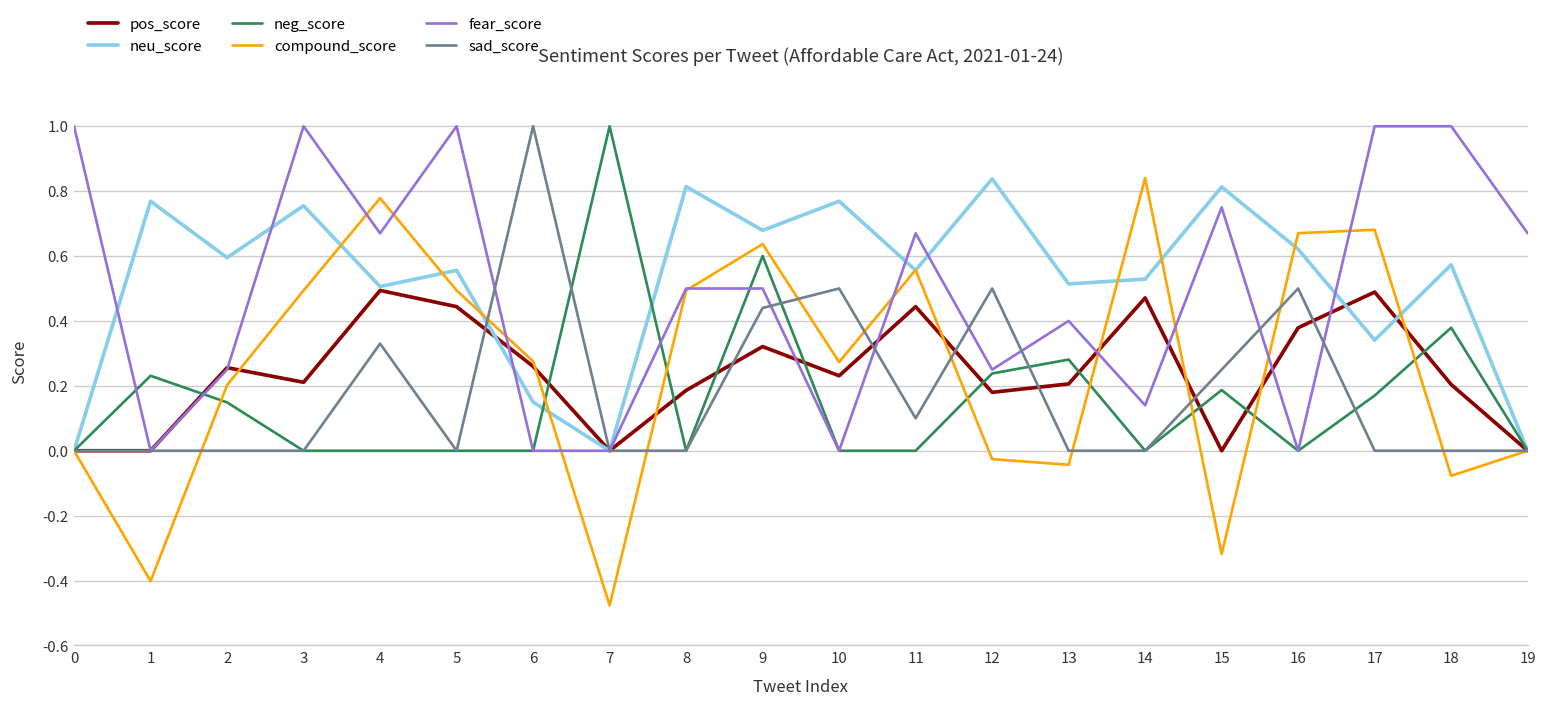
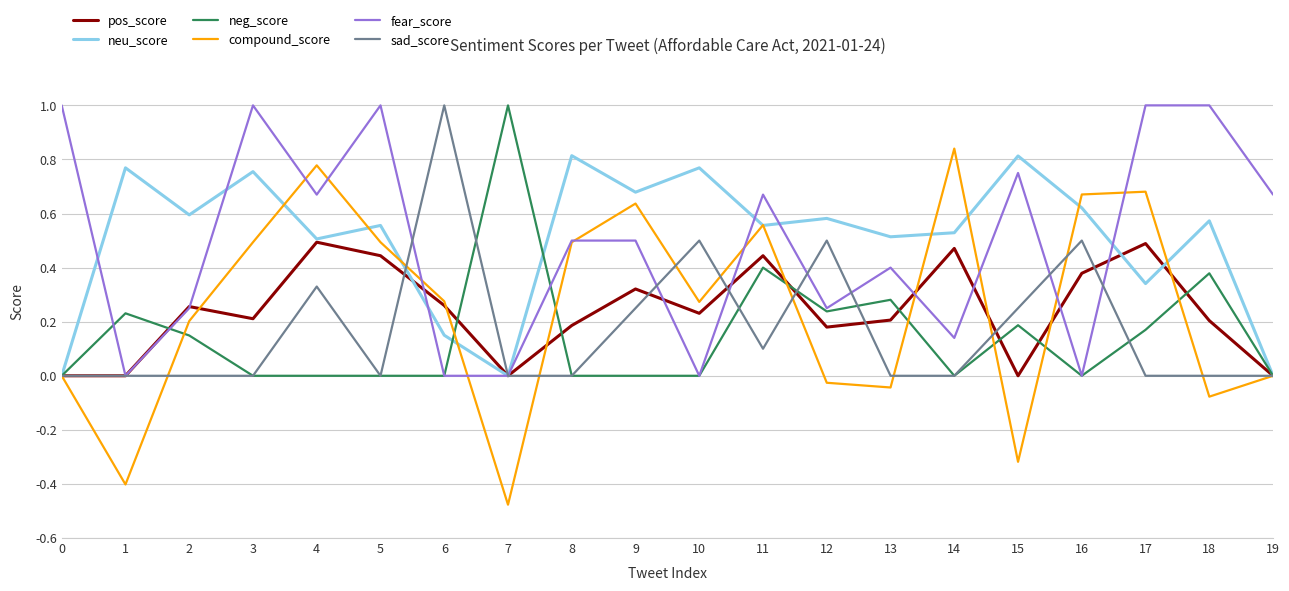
  {
    "pos_score": {
      "3": 0.21,
      "4": 0.49,
      "5": 0.44,
      "6": 0.26,
      "8": 0.19,
      "9": 0.32,
      "10": 0.23,
      "11": 0.44,
      "12": 0.18,
      "13": 0.21,
      "14": 0.47,
      "15": 0.00,
      "16": 0.38,
      "17": 0.49,
      "18": 0.20
    },
    "neu_score": {
      "1": 0.77,
      "2": 0.60,
      "3": 0.76,
      "4": 0.51,
      "5": 0.56,
      "6": 0.15,
      "8": 0.81,
      "9": 0.68,
      "10": 0.77,
-     "12": 0.84,
+     "12": 0.58,
      "13": 0.51,
      "14": 0.53,
      "15": 0.81,
      "16": 0.62,
      "17": 0.34,
      "18": 0.57
    },
    "neg_score": {
      "1": 0.23,
      "2": 0.15,
      "4": 0.0,
      "7": 1.0,
-     "9": 0.6,
-     "11": 0.0,
+     "9": 0.0,
+     "11": 0.4,
      "12": 0.24,
      "13": 0.28,
      "15": 0.19,
      "17": 0.17,
      "18": 0.38
    },
    "compound_score": {
      "1": -0.40,
      "2": 0.20,
      "3": 0.49,
      "4": 0.78,
      "5": 0.49,
      "6": 0.28,
      "7": -0.48,
      "9": 0.64,
      "10": 0.27,
      "12": -0.03,
      "13": -0.04,
      "14": 0.84,
      "15": -0.32,
      "16": 0.67,
      "17": 0.68,
      "18": -0.08
    },
    "fear_score": {
      "0": 1.00,
      "3": 1.00,
      "4": 0.67,
      "5": 1.00,
      "9": 0.50,
      "11": 0.67,
      "12": 0.25,
      "13": 0.40,
      "14": 0.14,
      "15": 0.75,
      "17": 1.00,
      "18": 1.00,
      "19": 0.67
    },
    "sad_score": {
      "2": 0.00,
      "4": 0.33,
      "6": 1.00,
-     "9": 0.44,
+     "9": 0.25,
      "10": 0.50,
      "11": 0.10,
      "12": 0.50,
      "13": 0.00,
      "15": 0.25,
      "16": 0.50,
      "17": 0.00,
      "18": 0.00
    }
  }
